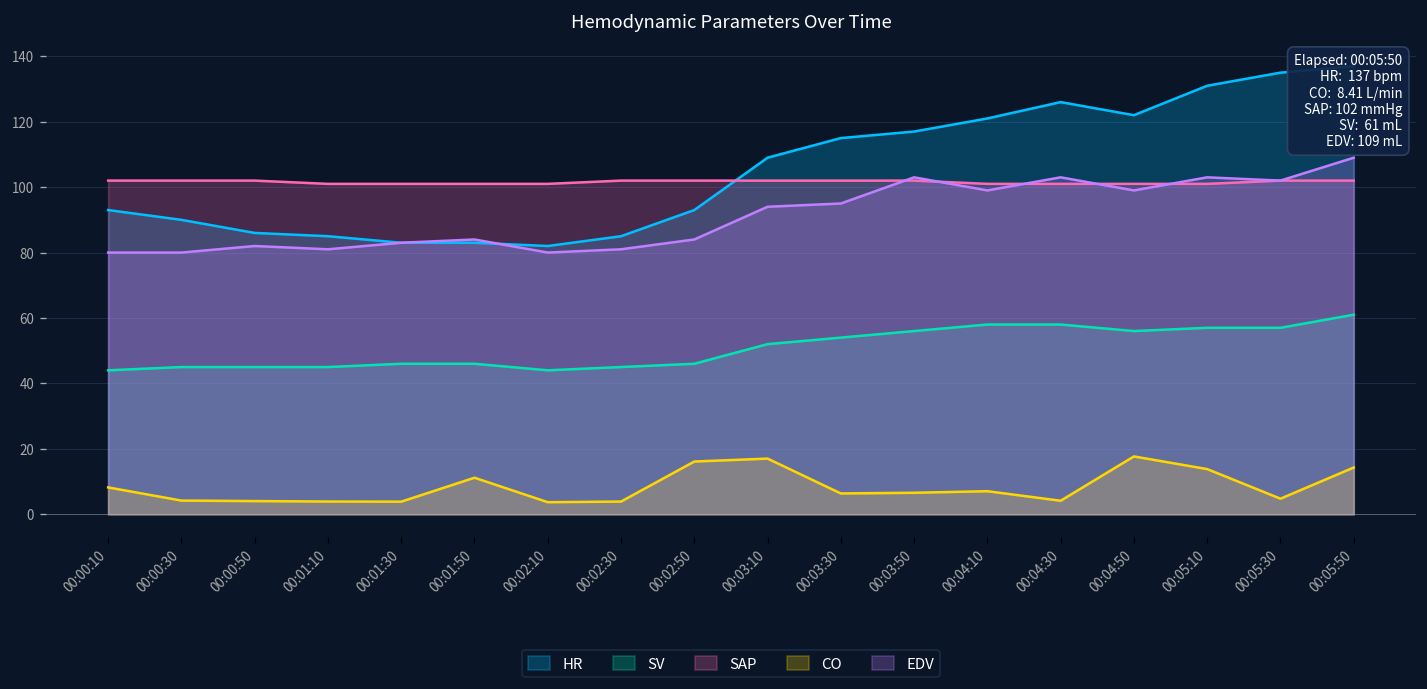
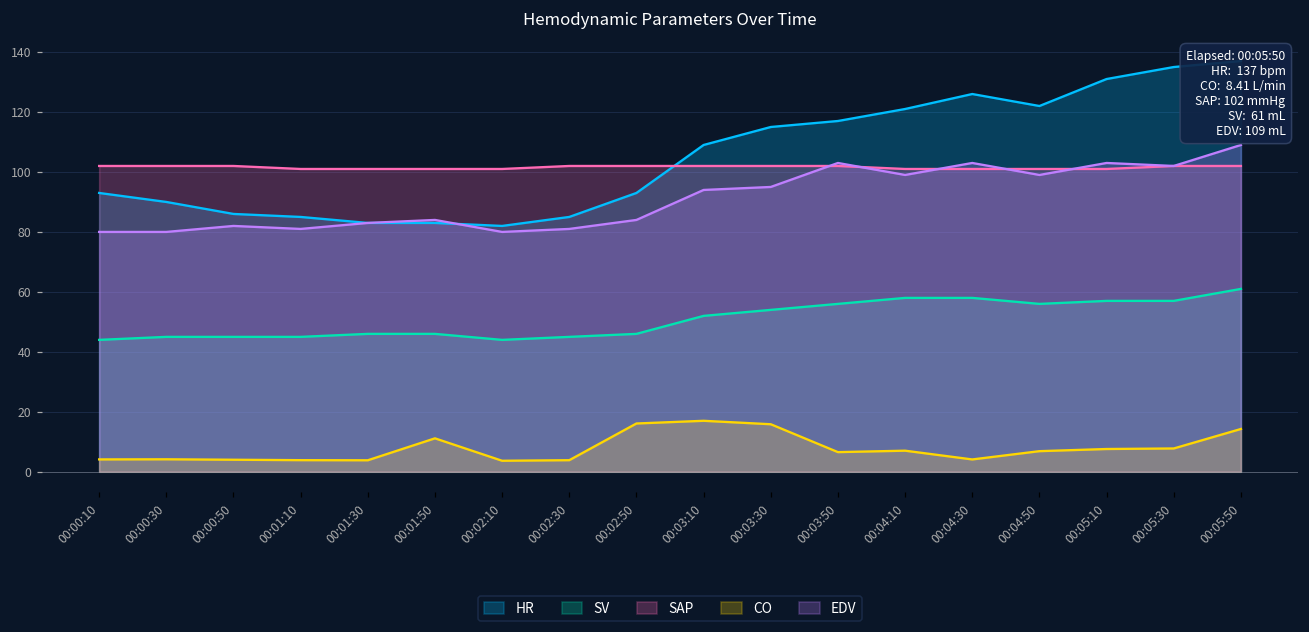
  {
    "CO": {
-     "00:00:10": 8,
+     "00:00:10": 4,
      "00:00:30": 4,
      "00:00:50": 4,
      "00:01:10": 4,
      "00:01:30": 4,
      "00:01:50": 11,
      "00:02:10": 4,
      "00:02:30": 4,
      "00:02:50": 16,
      "00:03:10": 17,
-     "00:03:30": 6,
+     "00:03:30": 16,
      "00:03:50": 7,
      "00:04:10": 7,
      "00:04:30": 4,
-     "00:04:50": 18,
-     "00:05:10": 14,
-     "00:05:30": 5,
+     "00:04:50": 7,
+     "00:05:10": 8,
+     "00:05:30": 8,
      "00:05:50": 14
    }
  }
